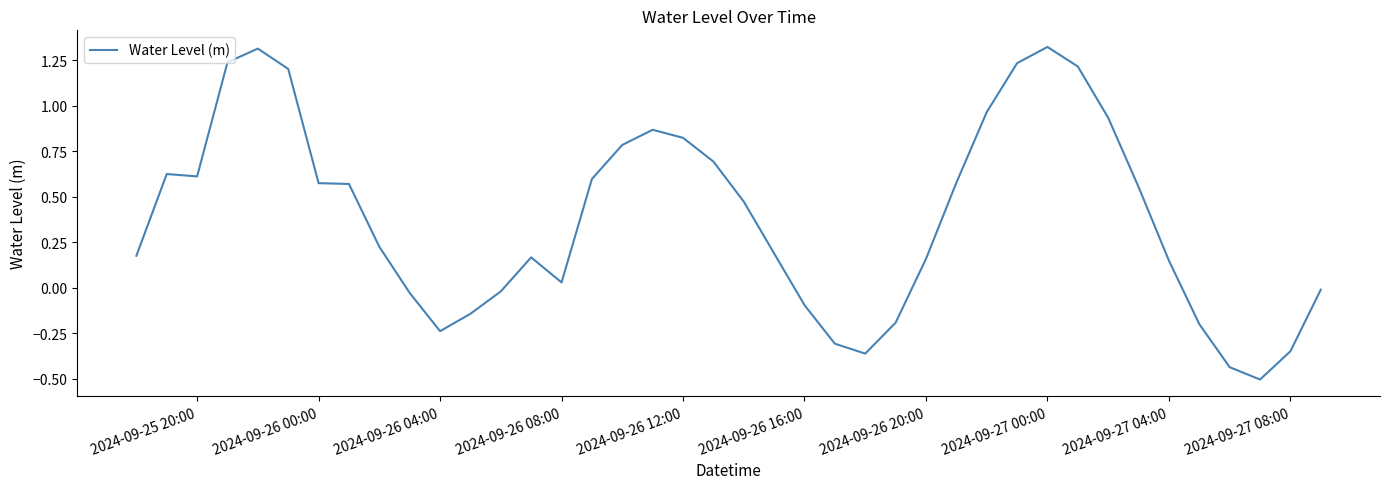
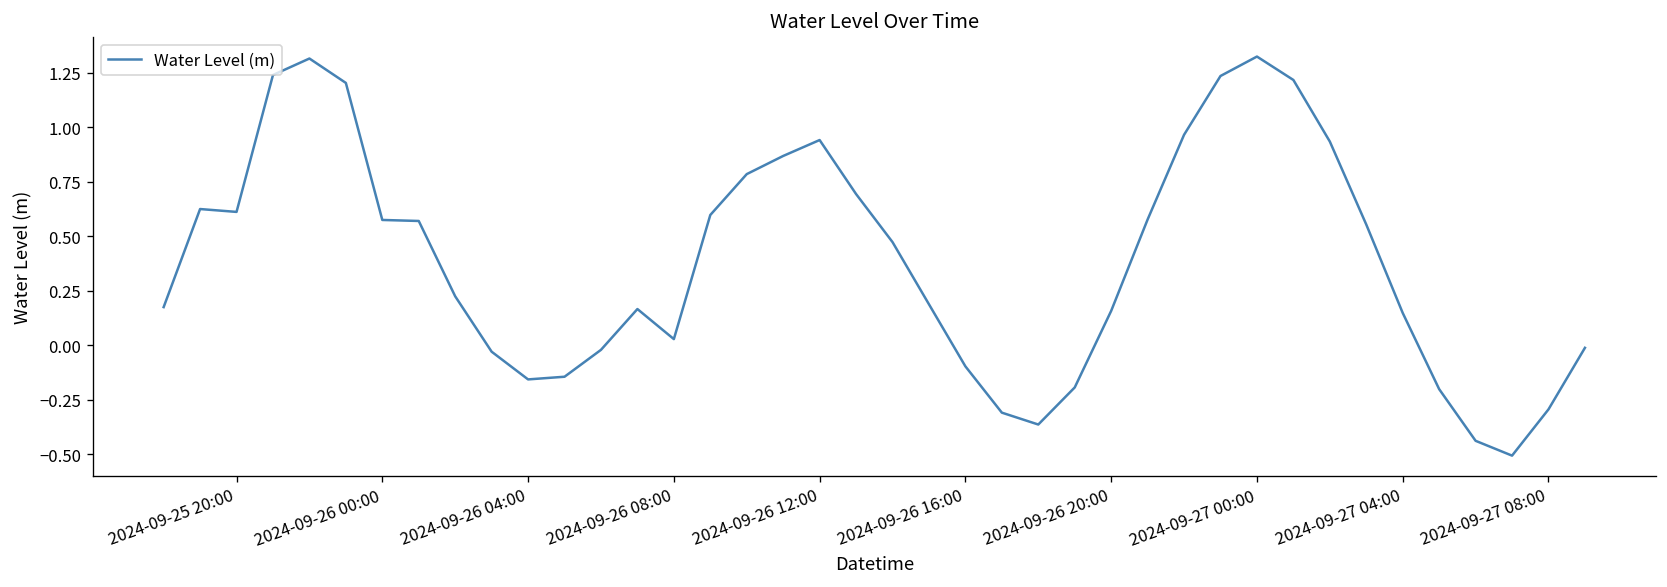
  {
    "2024-09-25 20:00": 0.61,
    "2024-09-26 00:00": 0.57,
-   "2024-09-26 04:00": -0.24,
+   "2024-09-26 04:00": -0.16,
    "2024-09-26 08:00": 0.03,
-   "2024-09-26 12:00": 0.82,
+   "2024-09-26 12:00": 0.94,
    "2024-09-26 16:00": -0.10,
    "2024-09-26 20:00": 0.16,
    "2024-09-27 00:00": 1.32,
    "2024-09-27 04:00": 0.15,
-   "2024-09-27 08:00": -0.35
+   "2024-09-27 08:00": -0.29
  }
